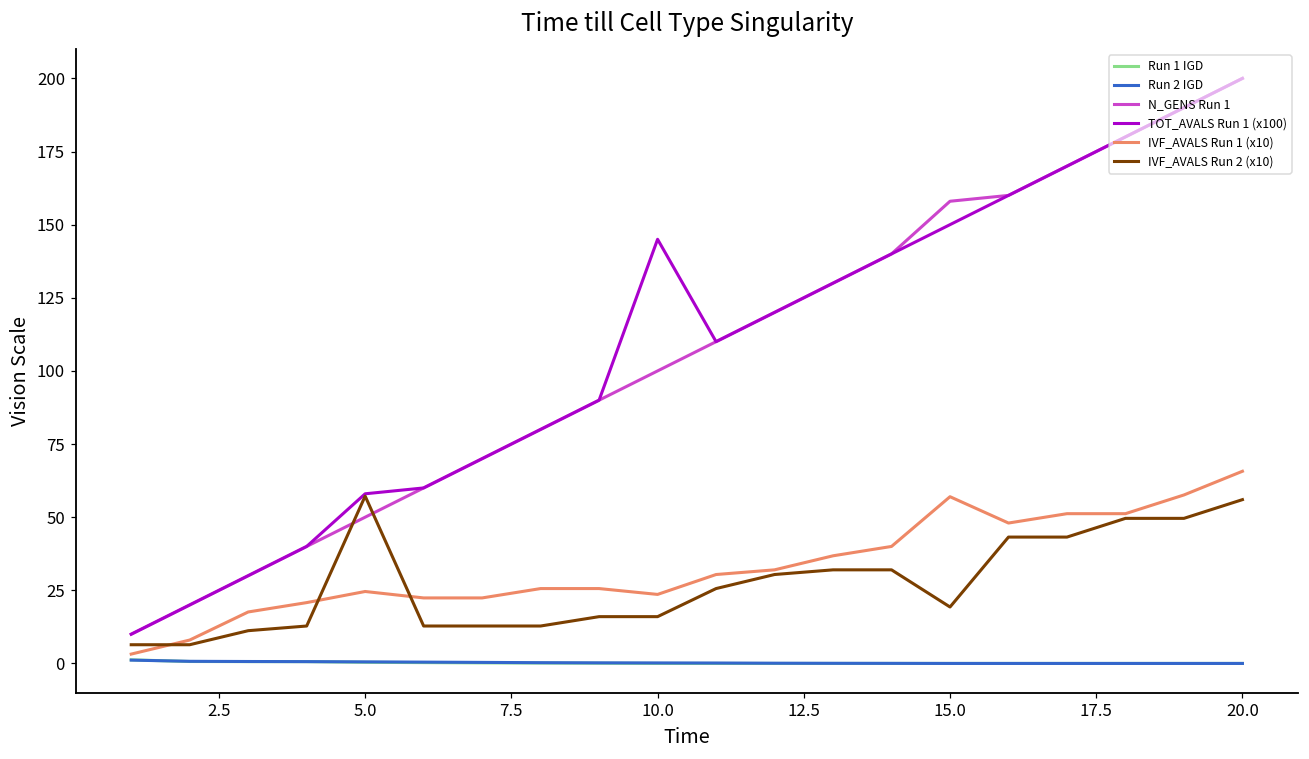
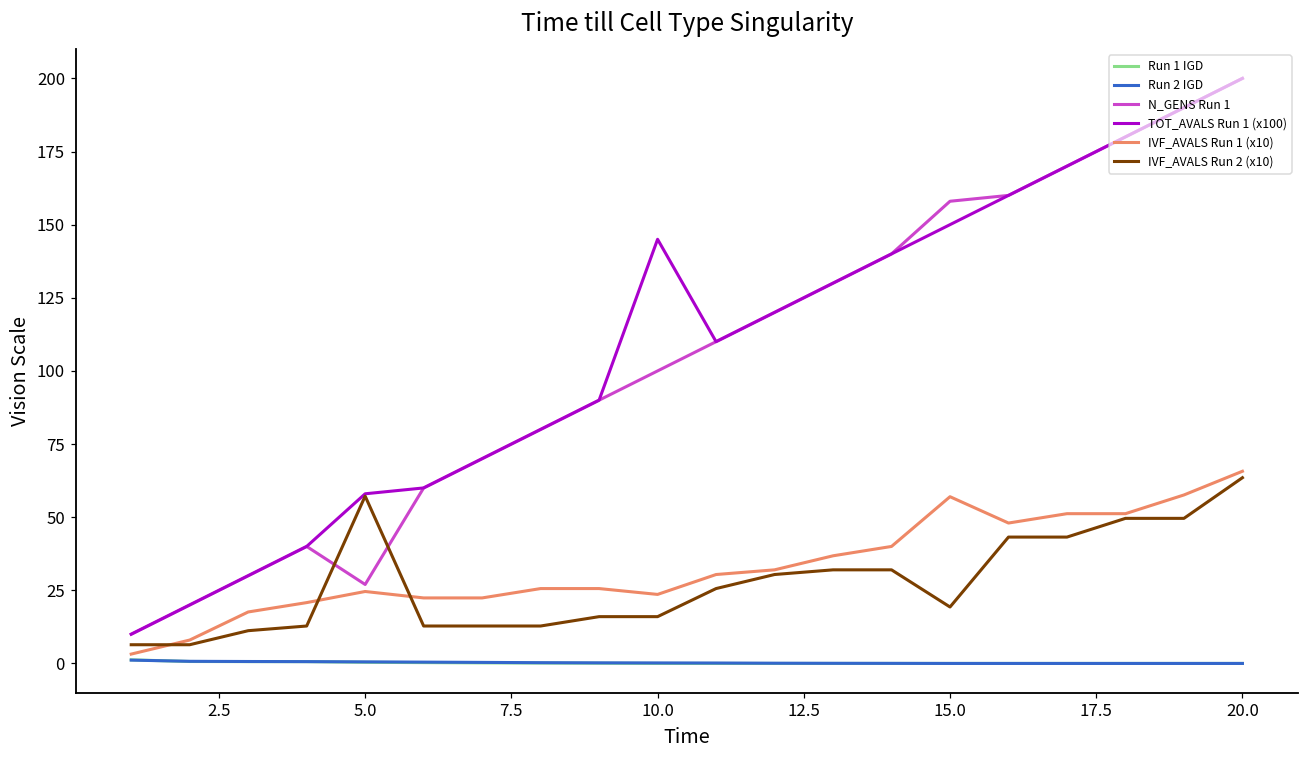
  {
    "N_GENS Run 1": {
-     "5.0": 50,
+     "5.0": 27,
      "10.0": 100,
      "15.0": 158
    },
    "TOT_AVALS Run 1 (x100)": {
      "10.0": 145,
      "15.0": 150
    },
    "IVF_AVALS Run 1 (x10)": {
      "5.0": 25,
      "10.0": 24,
      "15.0": 57,
      "20.0": 66
    },
    "IVF_AVALS Run 2 (x10)": {
      "10.0": 16,
      "15.0": 19,
-     "20.0": 56
+     "20.0": 64
    }
  }
